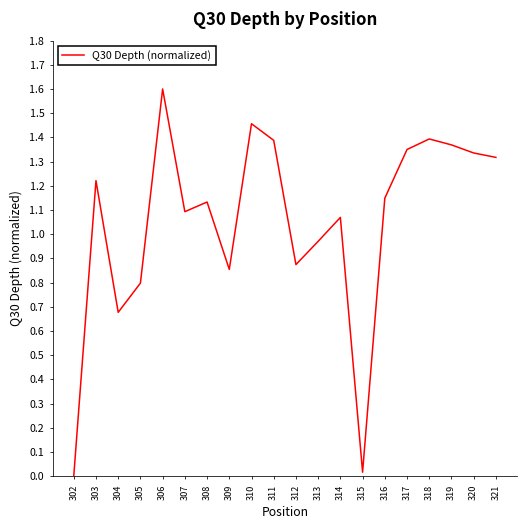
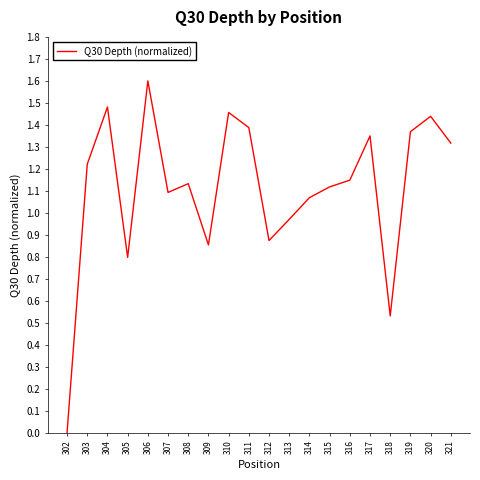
  {
    "302": 0.00,
    "303": 1.22,
-   "304": 0.68,
+   "304": 1.48,
    "305": 0.80,
    "306": 1.60,
    "307": 1.09,
    "308": 1.13,
    "309": 0.85,
    "310": 1.46,
    "311": 1.39,
    "312": 0.87,
    "313": 0.97,
    "314": 1.07,
-   "315": 0.02,
+   "315": 1.12,
    "316": 1.15,
    "317": 1.35,
-   "318": 1.39,
+   "318": 0.53,
    "319": 1.37,
-   "320": 1.34,
+   "320": 1.44,
    "321": 1.32
  }
